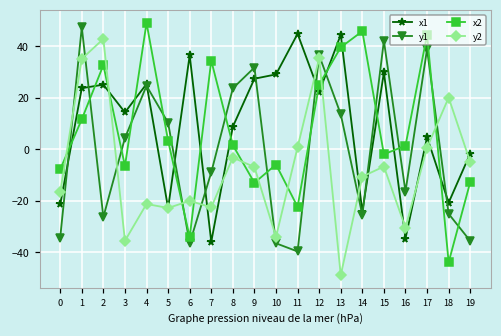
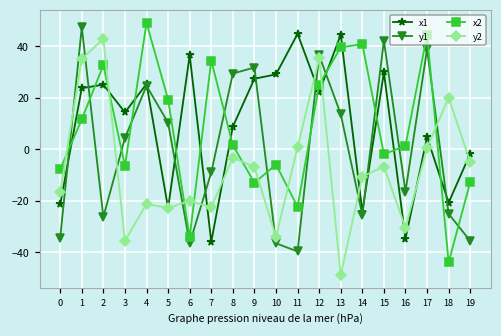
  {
    "x1": {
      "0": -21,
      "1": 24,
      "2": 25,
      "3": 14,
      "6": 36,
      "7": -36,
      "8": 9,
      "9": 27,
      "10": 29,
      "11": 45,
      "12": 22,
      "13": 44,
      "14": -24,
      "15": 30,
      "16": -35,
      "17": 5,
      "18": -21,
      "19": -2
    },
    "y1": {
      "0": -34,
      "1": 47,
      "2": -26,
      "3": 4,
      "5": 10,
      "6": -37,
      "7": -9,
-     "8": 24,
+     "8": 29,
      "9": 32,
      "10": -37,
      "11": -40,
      "12": 36,
      "13": 14,
      "14": -26,
      "15": 42,
      "16": -16,
      "17": 39,
      "18": -25,
      "19": -36
    },
    "x2": {
      "0": -8,
      "1": 12,
      "2": 33,
      "3": -7,
      "4": 49,
-     "5": 3,
+     "5": 19,
      "6": -34,
      "7": 34,
      "8": 2,
      "9": -13,
      "10": -6,
      "11": -22,
      "12": 25,
      "13": 40,
-     "14": 46,
+     "14": 41,
      "15": -2,
      "16": 1,
      "18": -44,
      "19": -13
    },
    "y2": {
      "0": -17,
      "1": 35,
      "2": 43,
      "3": -36,
      "4": -21,
      "6": -20,
      "7": -23,
      "8": -3,
      "9": -7,
      "10": -34,
      "11": 1,
      "12": 35,
      "13": -49,
      "14": -11,
      "15": -7,
      "16": -31,
      "17": 1,
      "18": 20,
      "19": -5
    }
  }
